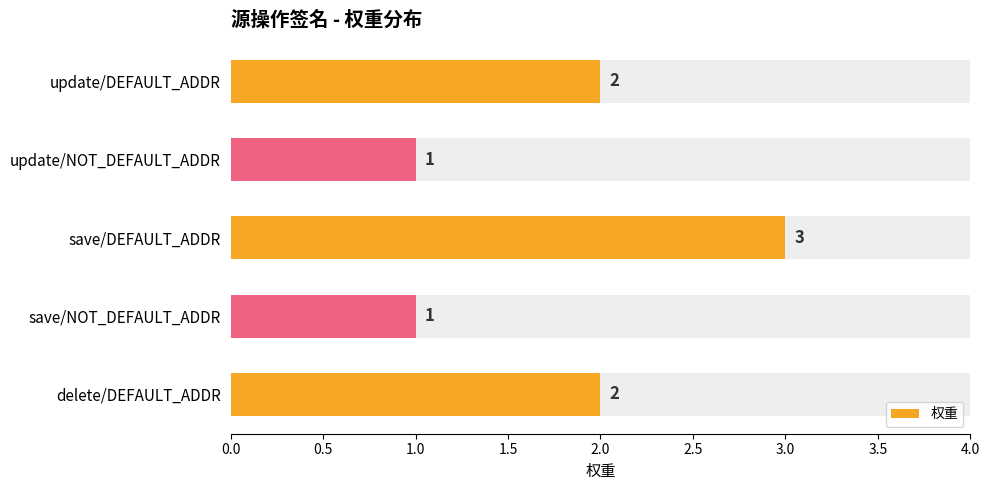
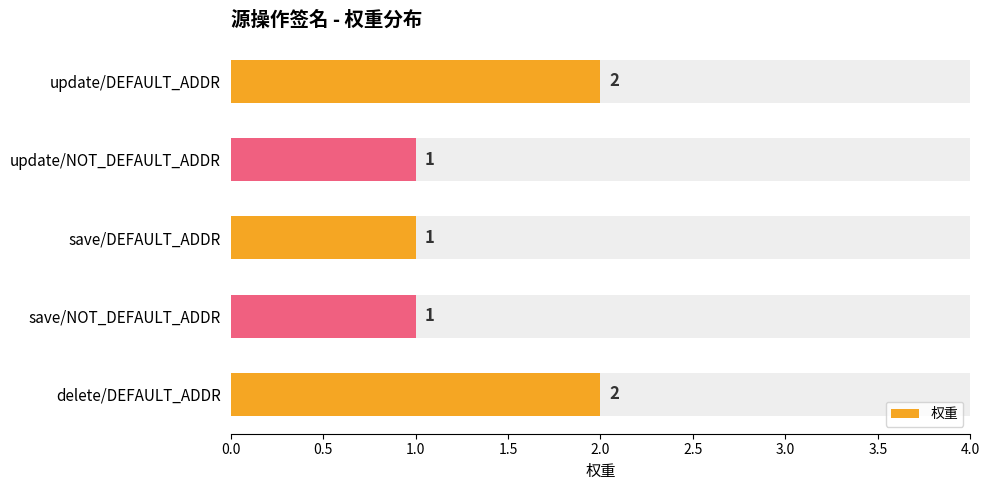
  {
    "权重": {
-     "save/DEFAULT_ADDR": 3
+     "save/DEFAULT_ADDR": 1
    }
  }
